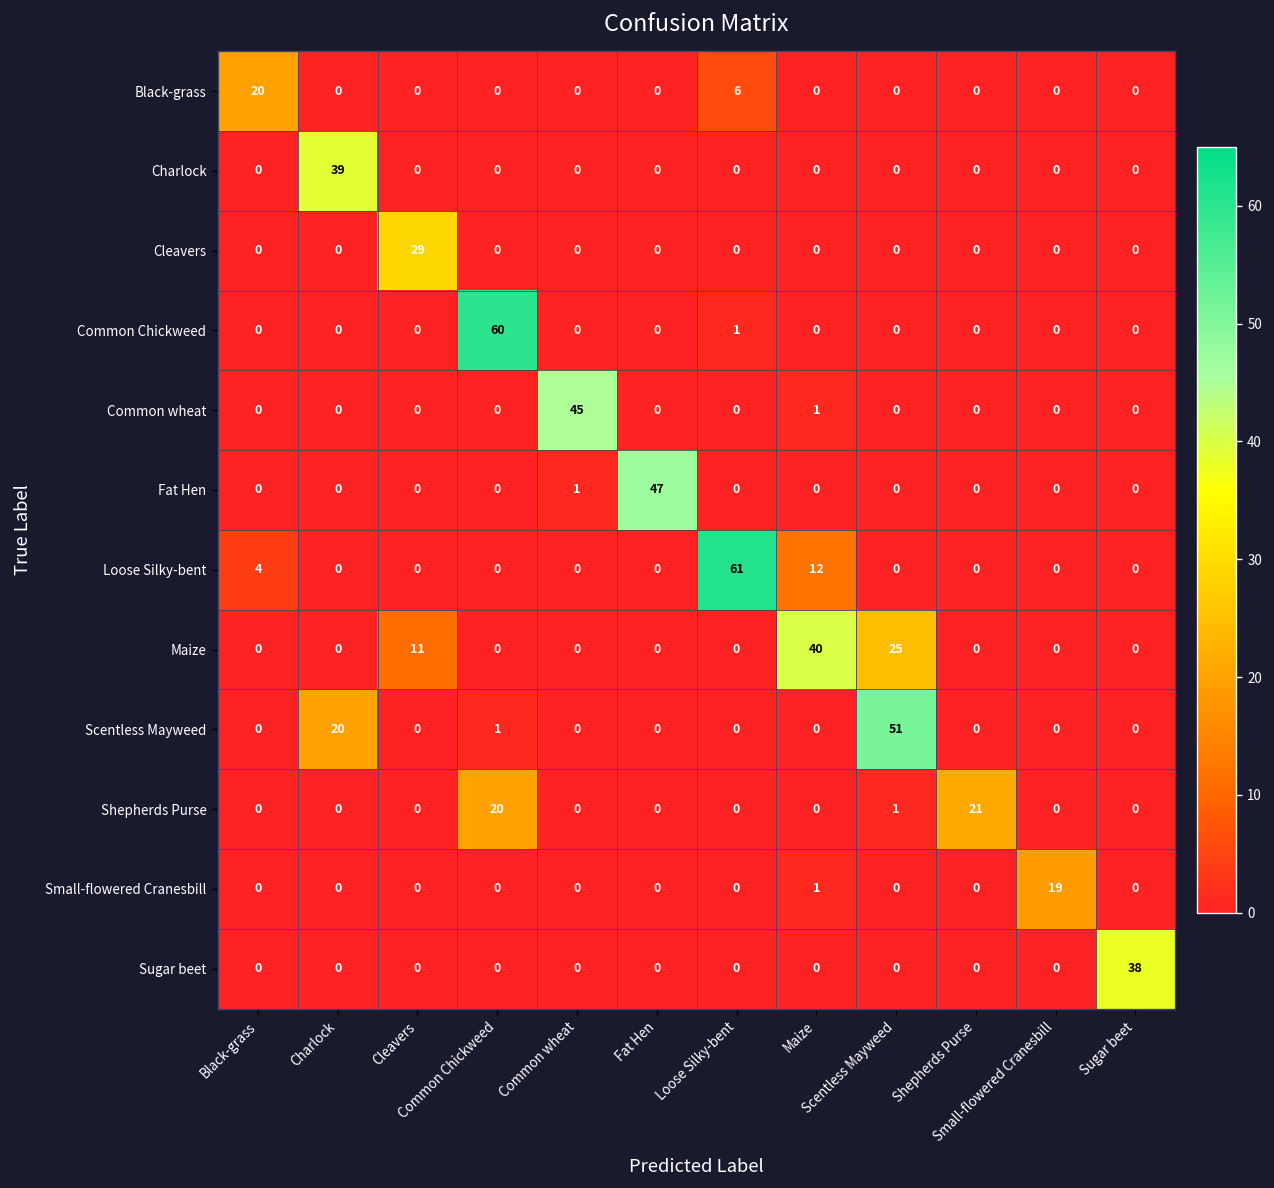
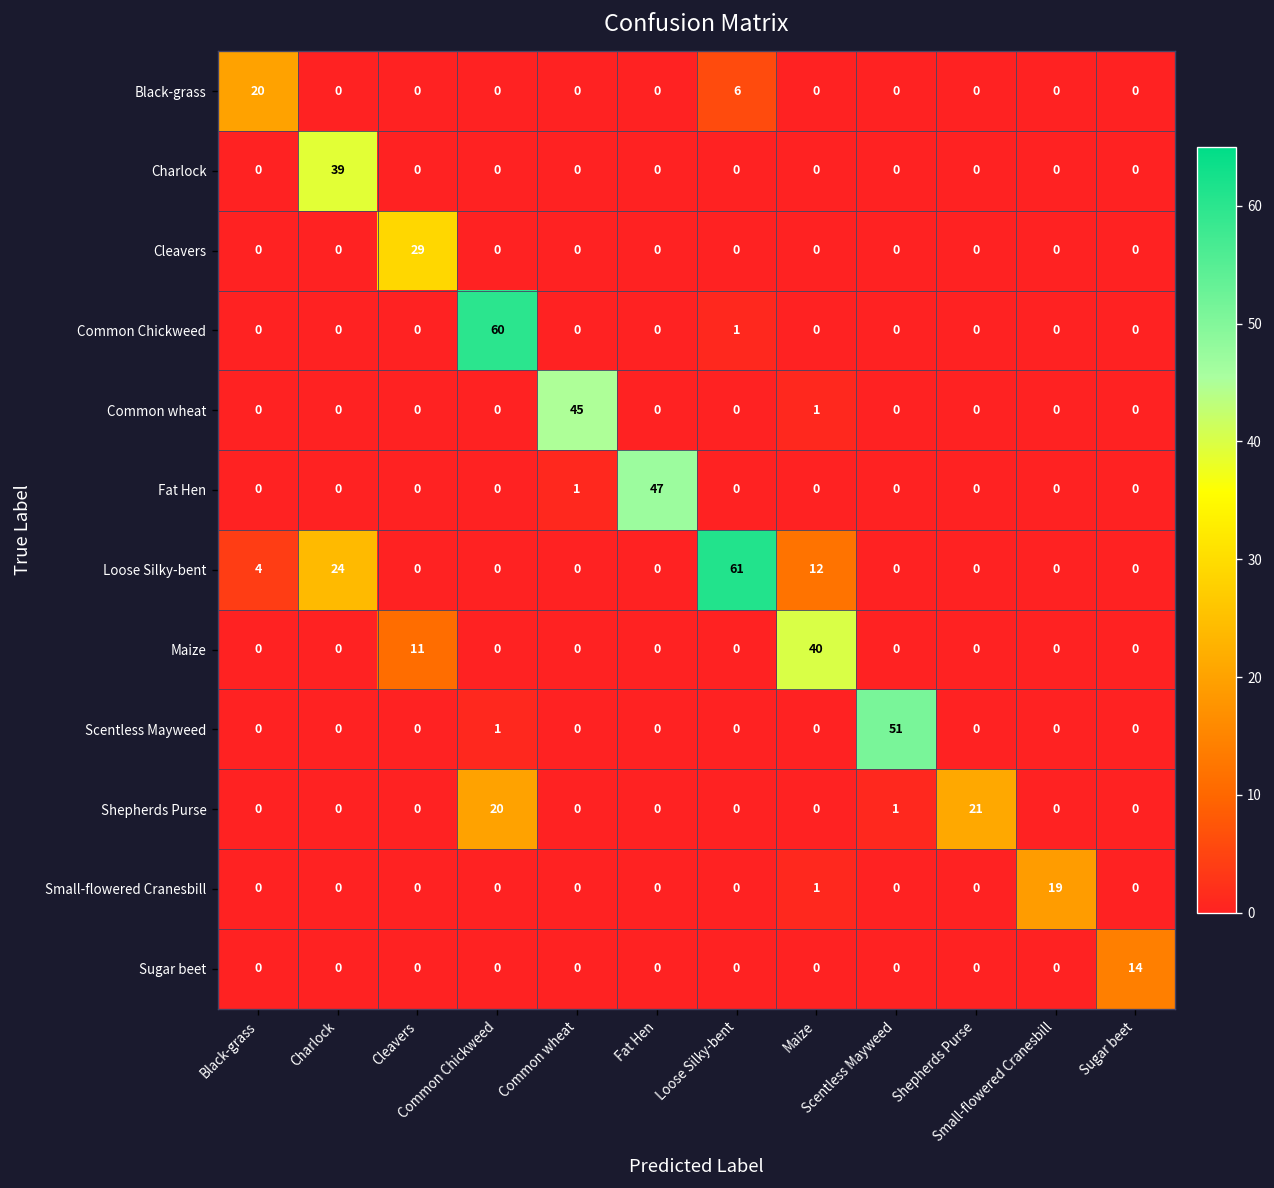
  {
    "Black-grass": {
      "Black-grass": 20,
      "Charlock": 0,
      "Cleavers": 0,
      "Common Chickweed": 0,
      "Common wheat": 0,
      "Fat Hen": 0,
      "Loose Silky-bent": 6,
      "Maize": 0,
      "Scentless Mayweed": 0,
      "Shepherds Purse": 0,
      "Small-flowered Cranesbill": 0,
      "Sugar beet": 0
    },
    "Charlock": {
      "Black-grass": 0,
      "Charlock": 39,
      "Cleavers": 0,
      "Common Chickweed": 0,
      "Common wheat": 0,
      "Fat Hen": 0,
      "Loose Silky-bent": 0,
      "Maize": 0,
      "Scentless Mayweed": 0,
      "Shepherds Purse": 0,
      "Small-flowered Cranesbill": 0,
      "Sugar beet": 0
    },
    "Cleavers": {
      "Black-grass": 0,
      "Charlock": 0,
      "Cleavers": 29,
      "Common Chickweed": 0,
      "Common wheat": 0,
      "Fat Hen": 0,
      "Loose Silky-bent": 0,
      "Maize": 0,
      "Scentless Mayweed": 0,
      "Shepherds Purse": 0,
      "Small-flowered Cranesbill": 0,
      "Sugar beet": 0
    },
    "Common Chickweed": {
      "Black-grass": 0,
      "Charlock": 0,
      "Cleavers": 0,
      "Common Chickweed": 60,
      "Common wheat": 0,
      "Fat Hen": 0,
      "Loose Silky-bent": 1,
      "Maize": 0,
      "Scentless Mayweed": 0,
      "Shepherds Purse": 0,
      "Small-flowered Cranesbill": 0,
      "Sugar beet": 0
    },
    "Common wheat": {
      "Black-grass": 0,
      "Charlock": 0,
      "Cleavers": 0,
      "Common Chickweed": 0,
      "Common wheat": 45,
      "Fat Hen": 0,
      "Loose Silky-bent": 0,
      "Maize": 1,
      "Scentless Mayweed": 0,
      "Shepherds Purse": 0,
      "Small-flowered Cranesbill": 0,
      "Sugar beet": 0
    },
    "Fat Hen": {
      "Black-grass": 0,
      "Charlock": 0,
      "Cleavers": 0,
      "Common Chickweed": 0,
      "Common wheat": 1,
      "Fat Hen": 47,
      "Loose Silky-bent": 0,
      "Maize": 0,
      "Scentless Mayweed": 0,
      "Shepherds Purse": 0,
      "Small-flowered Cranesbill": 0,
      "Sugar beet": 0
    },
    "Loose Silky-bent": {
      "Black-grass": 4,
-     "Charlock": 0,
+     "Charlock": 24,
      "Cleavers": 0,
      "Common Chickweed": 0,
      "Common wheat": 0,
      "Fat Hen": 0,
      "Loose Silky-bent": 61,
      "Maize": 12,
      "Scentless Mayweed": 0,
      "Shepherds Purse": 0,
      "Small-flowered Cranesbill": 0,
      "Sugar beet": 0
    },
    "Maize": {
      "Black-grass": 0,
      "Charlock": 0,
      "Cleavers": 11,
      "Common Chickweed": 0,
      "Common wheat": 0,
      "Fat Hen": 0,
      "Loose Silky-bent": 0,
      "Maize": 40,
-     "Scentless Mayweed": 25,
+     "Scentless Mayweed": 0,
      "Shepherds Purse": 0,
      "Small-flowered Cranesbill": 0,
      "Sugar beet": 0
    },
    "Scentless Mayweed": {
      "Black-grass": 0,
-     "Charlock": 20,
+     "Charlock": 0,
      "Cleavers": 0,
      "Common Chickweed": 1,
      "Common wheat": 0,
      "Fat Hen": 0,
      "Loose Silky-bent": 0,
      "Maize": 0,
      "Scentless Mayweed": 51,
      "Shepherds Purse": 0,
      "Small-flowered Cranesbill": 0,
      "Sugar beet": 0
    },
    "Shepherds Purse": {
      "Black-grass": 0,
      "Charlock": 0,
      "Cleavers": 0,
      "Common Chickweed": 20,
      "Common wheat": 0,
      "Fat Hen": 0,
      "Loose Silky-bent": 0,
      "Maize": 0,
      "Scentless Mayweed": 1,
      "Shepherds Purse": 21,
      "Small-flowered Cranesbill": 0,
      "Sugar beet": 0
    },
    "Small-flowered Cranesbill": {
      "Black-grass": 0,
      "Charlock": 0,
      "Cleavers": 0,
      "Common Chickweed": 0,
      "Common wheat": 0,
      "Fat Hen": 0,
      "Loose Silky-bent": 0,
      "Maize": 1,
      "Scentless Mayweed": 0,
      "Shepherds Purse": 0,
      "Small-flowered Cranesbill": 19,
      "Sugar beet": 0
    },
    "Sugar beet": {
      "Black-grass": 0,
      "Charlock": 0,
      "Cleavers": 0,
      "Common Chickweed": 0,
      "Common wheat": 0,
      "Fat Hen": 0,
      "Loose Silky-bent": 0,
      "Maize": 0,
      "Scentless Mayweed": 0,
      "Shepherds Purse": 0,
      "Small-flowered Cranesbill": 0,
-     "Sugar beet": 38
+     "Sugar beet": 14
    }
  }
